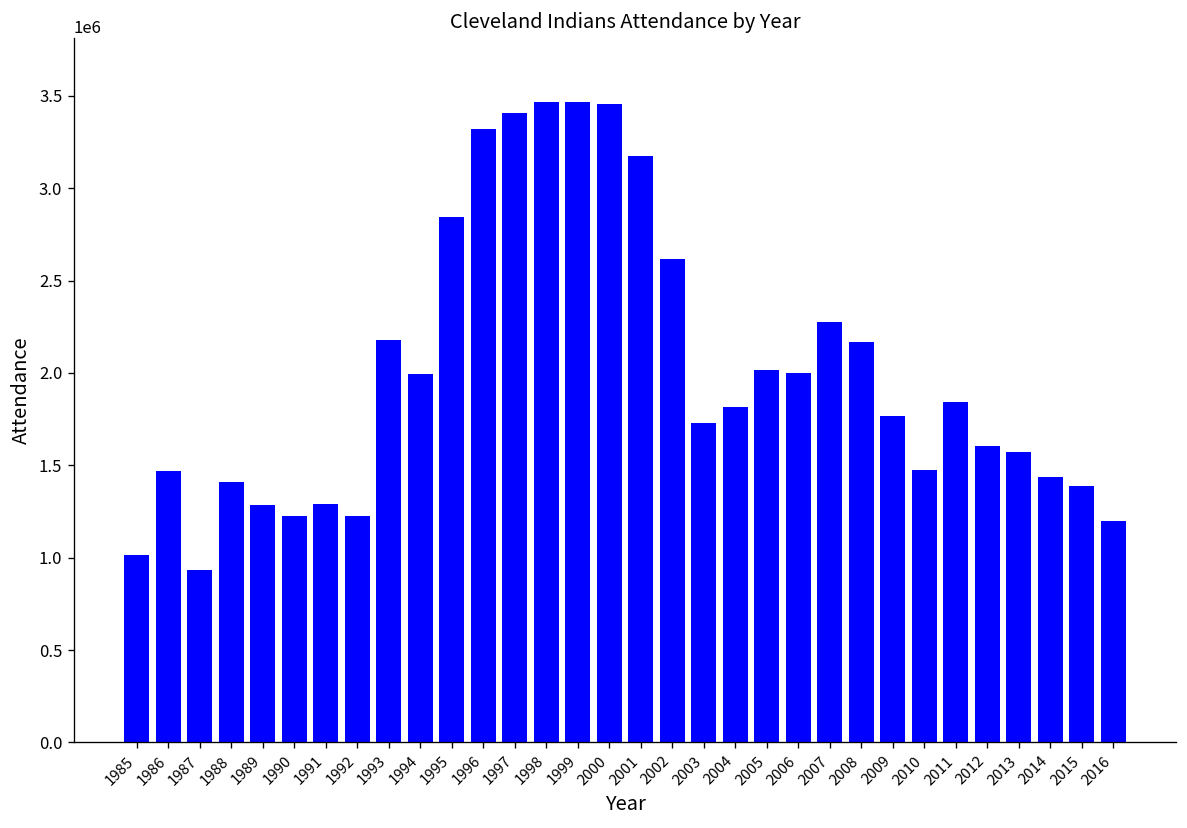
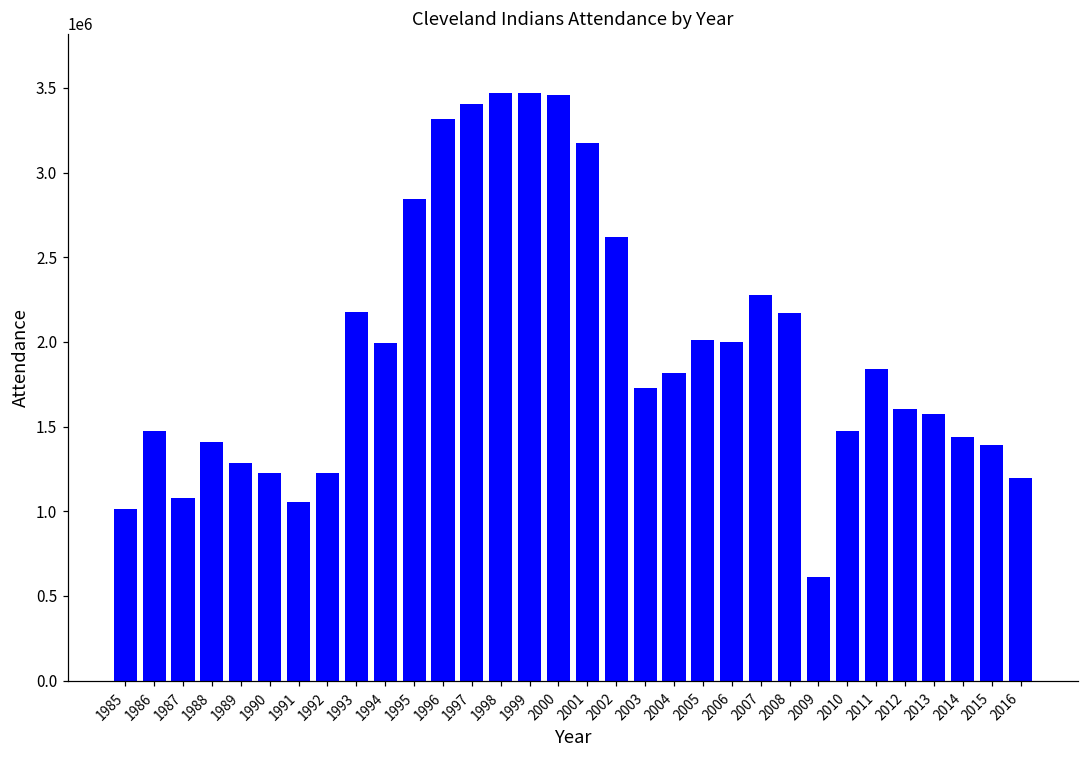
  {
    "1985": 1020000,
    "1986": 1470000,
-   "1987": 930000,
+   "1987": 1080000,
    "1988": 1410000,
    "1989": 1290000,
    "1990": 1230000,
-   "1991": 1290000,
+   "1991": 1050000,
    "1992": 1220000,
    "1993": 2180000,
    "1994": 2000000,
    "1995": 2840000,
    "1996": 3320000,
    "1997": 3400000,
    "1998": 3470000,
    "1999": 3470000,
    "2000": 3460000,
    "2001": 3180000,
    "2002": 2620000,
    "2003": 1730000,
    "2004": 1810000,
    "2005": 2010000,
    "2006": 2000000,
    "2007": 2280000,
    "2008": 2170000,
-   "2009": 1770000,
+   "2009": 610000,
    "2010": 1470000,
    "2011": 1840000,
    "2012": 1600000,
    "2013": 1570000,
    "2014": 1440000,
    "2015": 1390000,
    "2016": 1200000
  }
